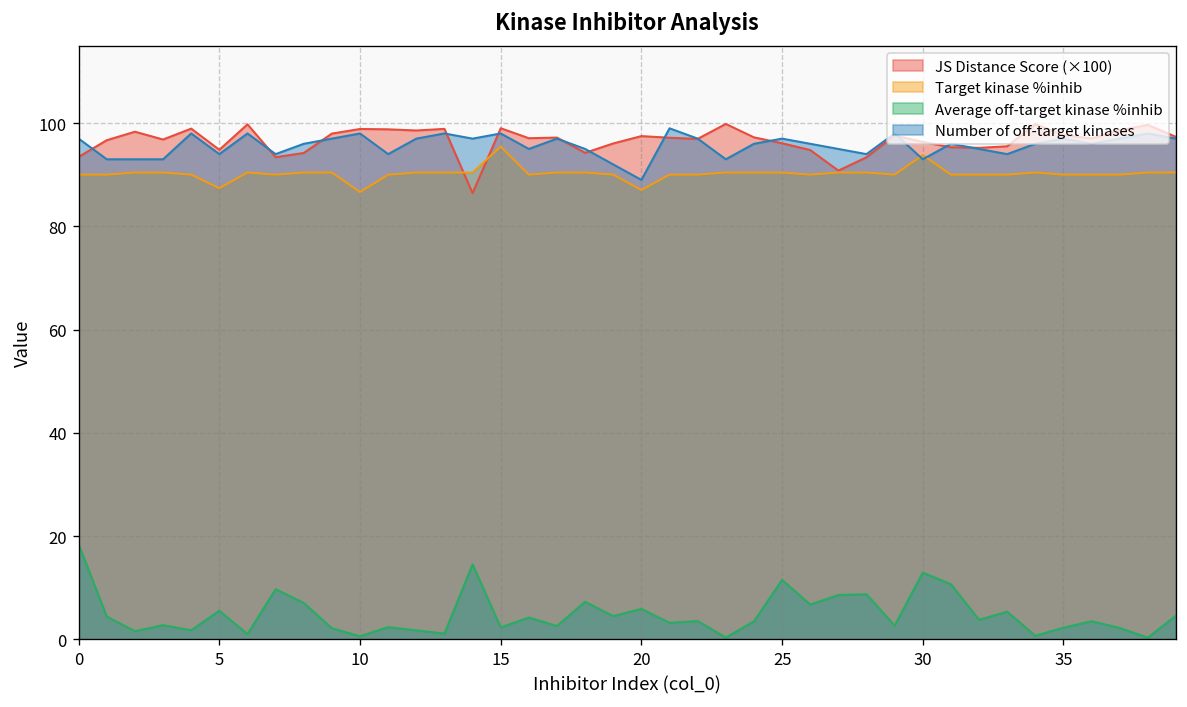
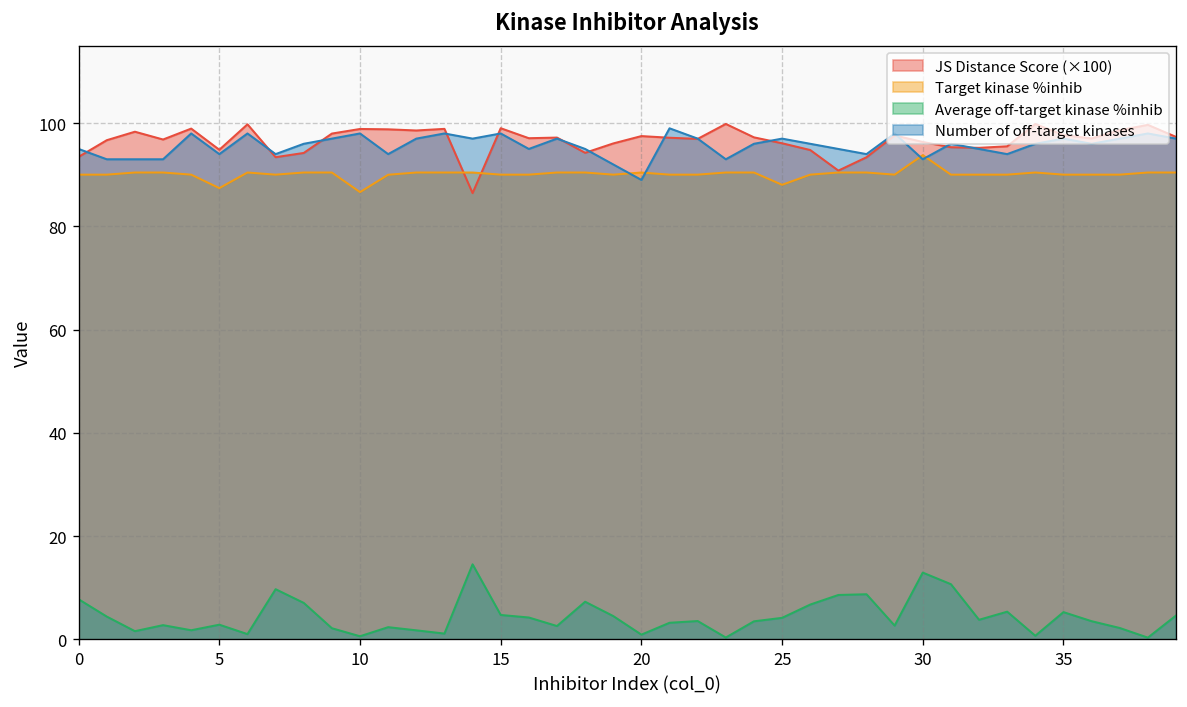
  {
    "JS Distance Score (×100)": {
      "0": 93,
      "5": 95,
      "10": 99,
      "15": 99,
      "20": 97,
      "25": 96
    },
    "Target kinase %inhib": {
      "0": 90,
      "5": 87,
      "10": 87,
-     "15": 95,
-     "20": 87,
-     "25": 90,
+     "15": 90,
+     "20": 90,
+     "25": 88,
      "30": 94,
      "35": 90
    },
    "Average off-target kinase %inhib": {
-     "0": 18,
-     "5": 6,
+     "0": 8,
+     "5": 3,
      "10": 1,
-     "15": 2,
-     "20": 6,
-     "25": 12,
+     "15": 5,
+     "20": 1,
+     "25": 4,
      "30": 13,
-     "35": 2
+     "35": 5
    },
    "Number of off-target kinases": {
-     "0": 97,
+     "0": 95,
      "5": 94,
      "10": 98,
      "15": 98,
      "20": 89,
      "25": 97,
      "30": 93
    }
  }
